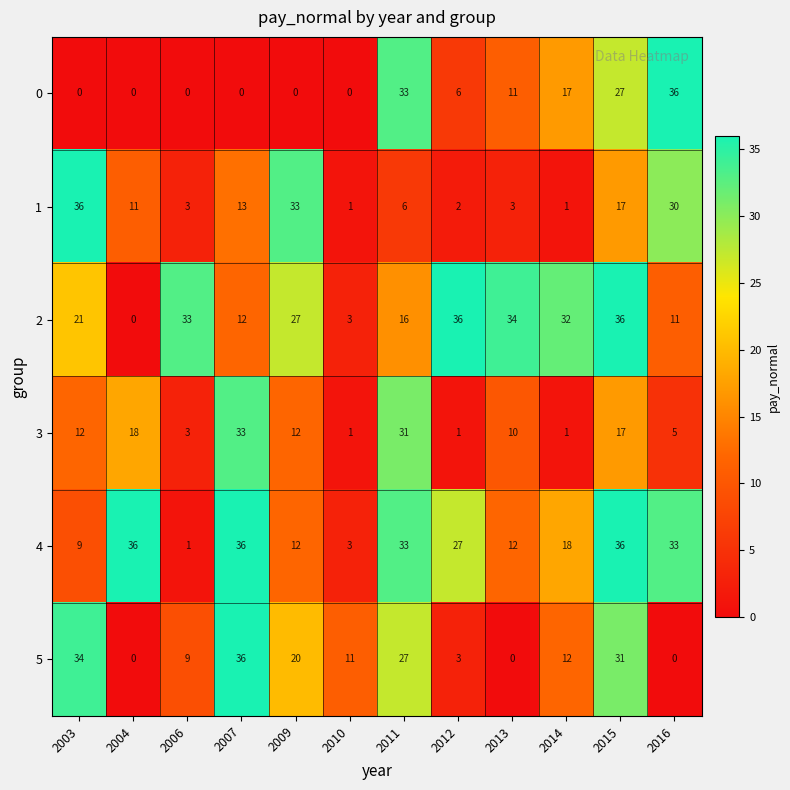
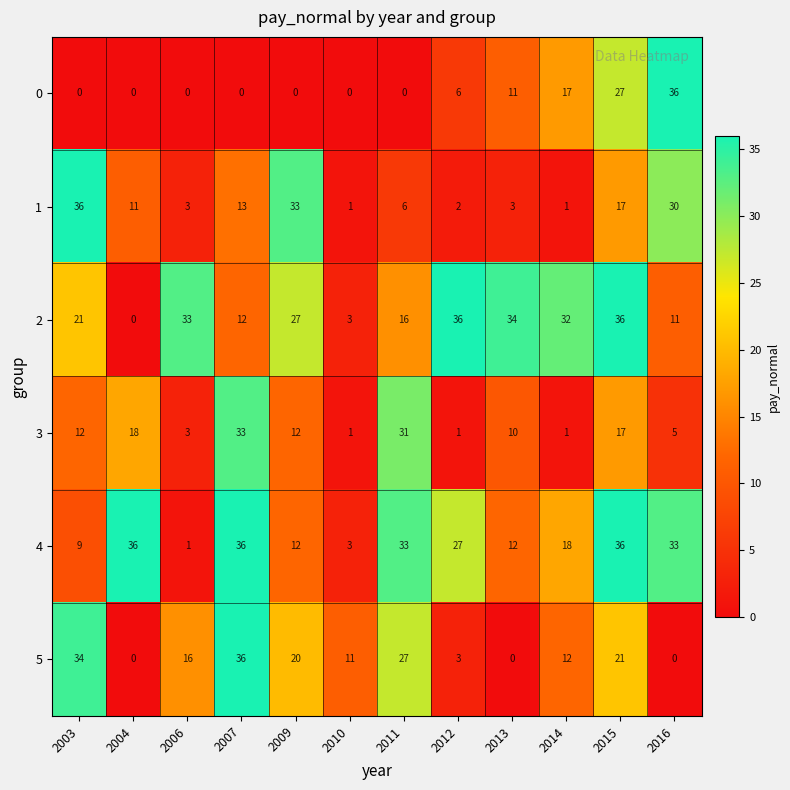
  {
    "0": {
      "2003": 0,
      "2004": 0,
      "2006": 0,
      "2007": 0,
      "2009": 0,
      "2010": 0,
-     "2011": 33,
+     "2011": 0,
      "2012": 6,
      "2013": 11,
      "2014": 17,
      "2016": 36
    },
    "1": {
      "2003": 36,
      "2004": 11,
      "2006": 3,
      "2007": 13,
      "2009": 33,
      "2010": 1,
      "2011": 6,
      "2012": 2,
      "2013": 3,
      "2014": 1,
      "2015": 17,
      "2016": 30
    },
    "2": {
      "2003": 21,
      "2004": 0,
      "2006": 33,
      "2007": 12,
      "2009": 27,
      "2010": 3,
      "2011": 16,
      "2012": 36,
      "2013": 34,
      "2014": 32,
      "2015": 36,
      "2016": 11
    },
    "3": {
      "2003": 12,
      "2004": 18,
      "2006": 3,
      "2007": 33,
      "2009": 12,
      "2010": 1,
      "2011": 31,
      "2012": 1,
      "2013": 10,
      "2014": 1,
      "2015": 17,
      "2016": 5
    },
    "4": {
      "2003": 9,
      "2004": 36,
      "2006": 1,
      "2007": 36,
      "2009": 12,
      "2010": 3,
      "2011": 33,
      "2012": 27,
      "2013": 12,
      "2014": 18,
      "2015": 36,
      "2016": 33
    },
    "5": {
      "2003": 34,
      "2004": 0,
-     "2006": 9,
+     "2006": 16,
      "2007": 36,
      "2009": 20,
      "2010": 11,
      "2011": 27,
      "2012": 3,
      "2013": 0,
      "2014": 12,
-     "2015": 31,
+     "2015": 21,
      "2016": 0
    }
  }
